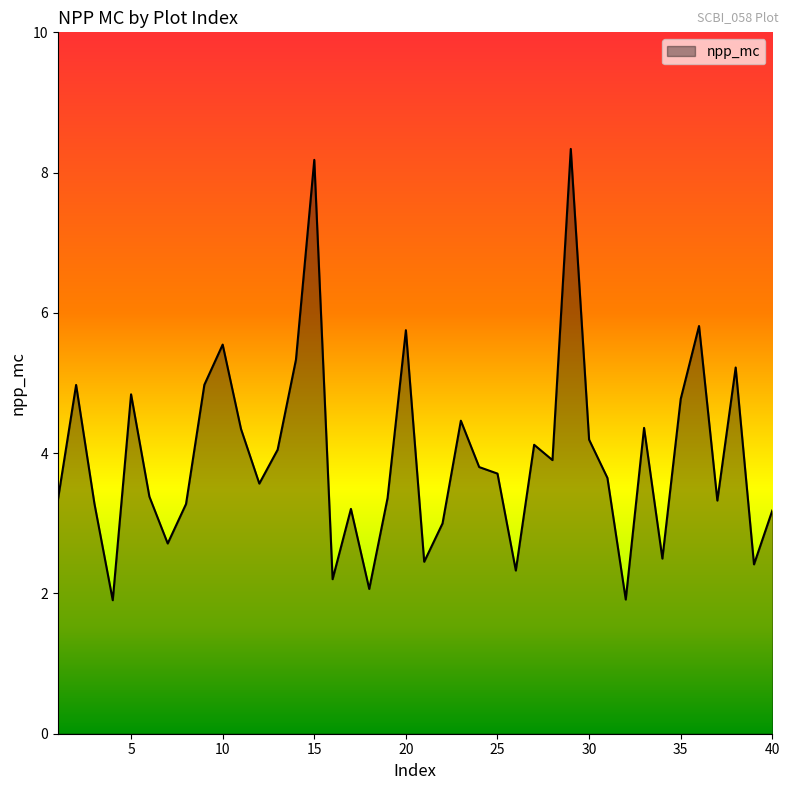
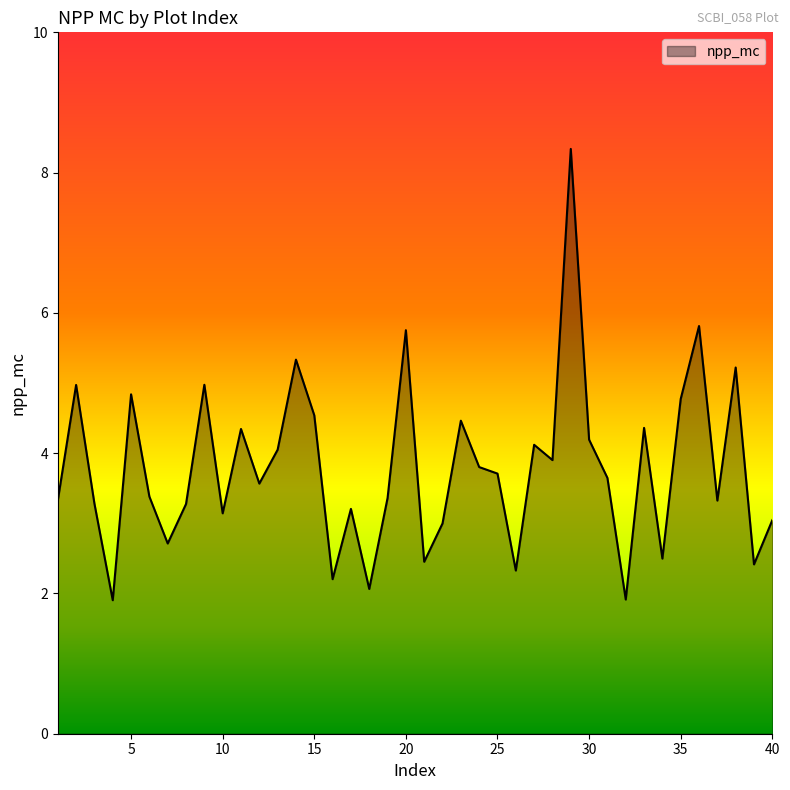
  {
    "5": 4.8,
-   "10": 5.5,
-   "15": 8.2,
+   "10": 3.1,
+   "15": 4.5,
    "20": 5.8,
    "25": 3.7,
    "30": 4.2,
    "35": 4.8,
-   "40": 3.2
+   "40": 3.0
  }
